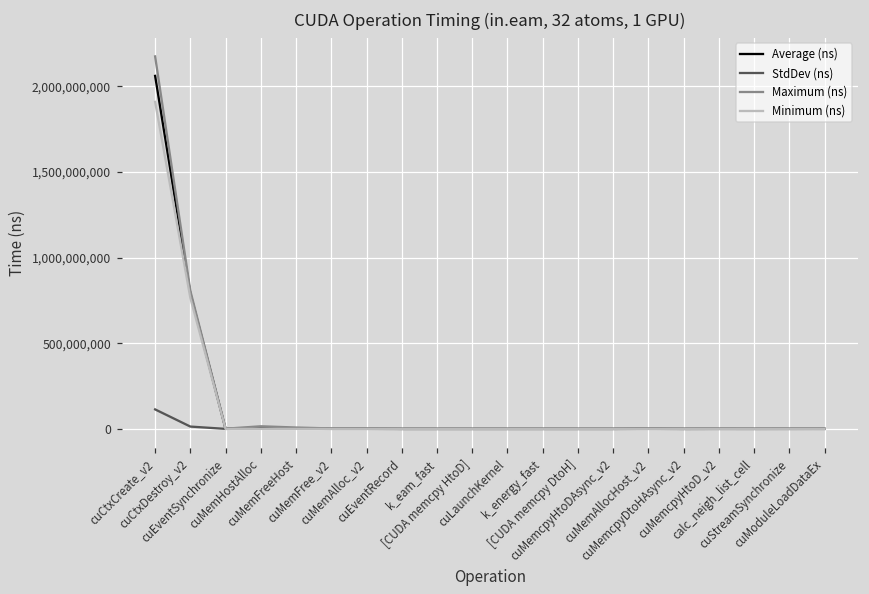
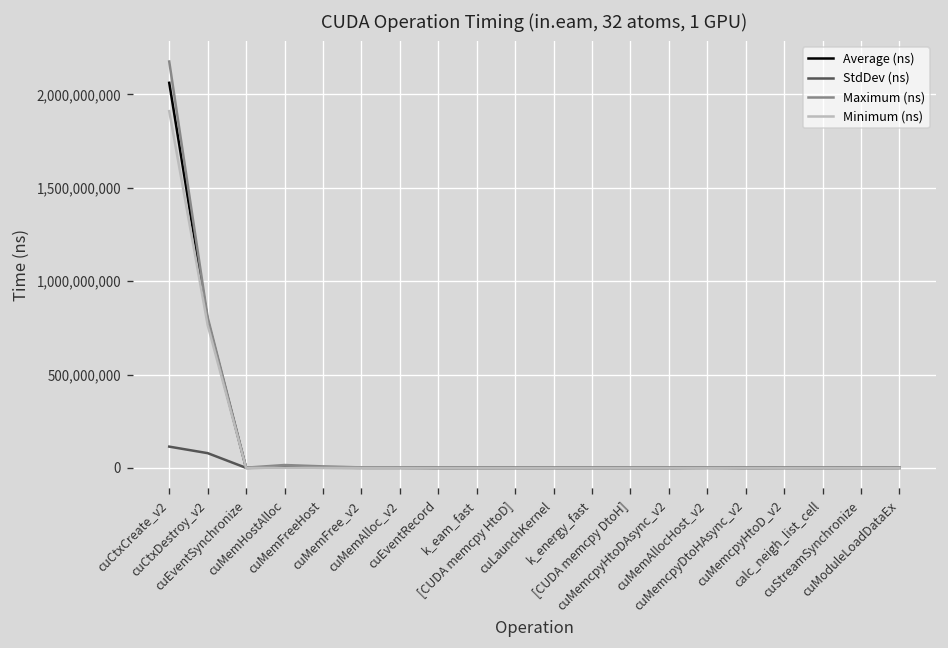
  {
    "Average (ns)": {
      "cuCtxCreate_v2": "2,060,000,000"
    },
    "StdDev (ns)": {
      "cuCtxCreate_v2": "110,000,000",
-     "cuCtxDestroy_v2": "10,000,000"
+     "cuCtxDestroy_v2": "80,000,000"
    },
    "Maximum (ns)": {
      "cuCtxCreate_v2": "2,180,000,000"
    },
    "Minimum (ns)": {
      "cuCtxCreate_v2": "1,910,000,000",
      "cuCtxDestroy_v2": "760,000,000"
    }
  }
